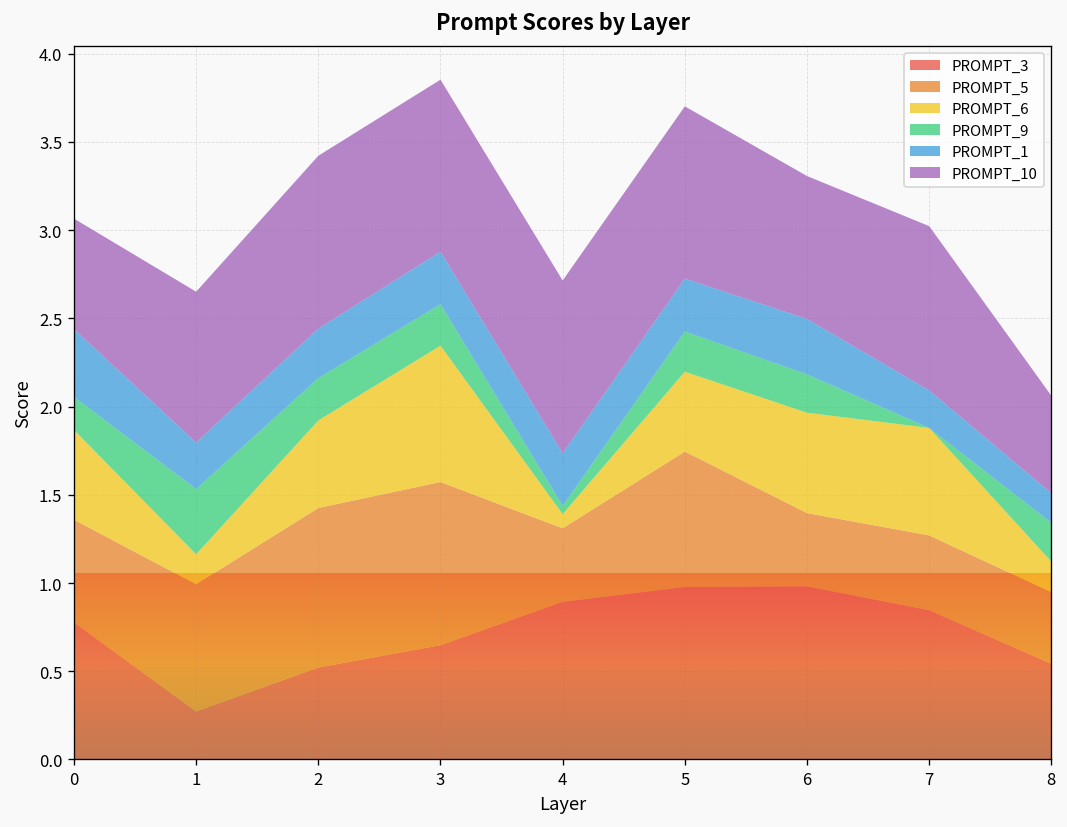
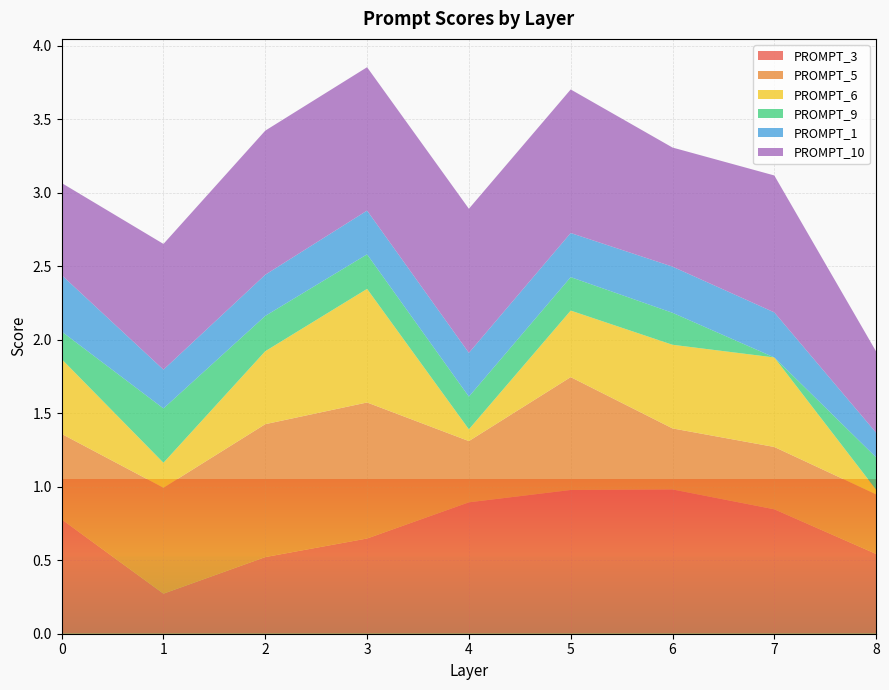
  {
    "PROMPT_6": {
      "0": 0.51,
      "1": 0.17,
      "2": 0.50,
      "3": 0.77,
      "4": 0.08,
      "5": 0.45,
      "6": 0.57,
-     "8": 0.17
+     "8": 0.03
    },
    "PROMPT_9": {
      "0": 0.19,
      "1": 0.37,
      "2": 0.24,
      "3": 0.23,
-     "4": 0.05,
+     "4": 0.22,
      "5": 0.23,
      "6": 0.22,
      "8": 0.22
    },
    "PROMPT_1": {
      "0": 0.38,
      "1": 0.26,
      "2": 0.28,
      "3": 0.30,
      "4": 0.30,
      "5": 0.30,
      "6": 0.31,
-     "7": 0.21,
+     "7": 0.31,
      "8": 0.17
    },
    "PROMPT_10": {
      "0": 0.63,
      "1": 0.86,
      "2": 0.98,
      "3": 0.98,
      "4": 0.98,
      "5": 0.98,
      "6": 0.81,
      "7": 0.93,
      "8": 0.55
    }
  }
